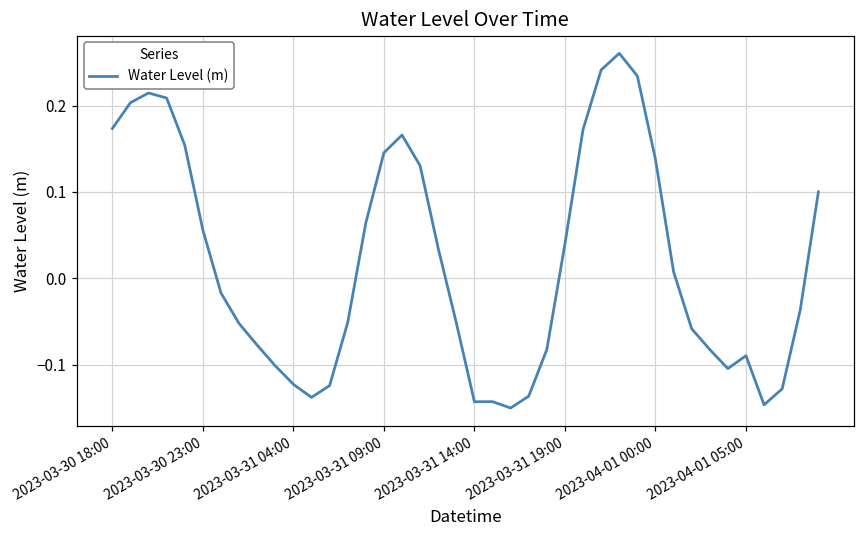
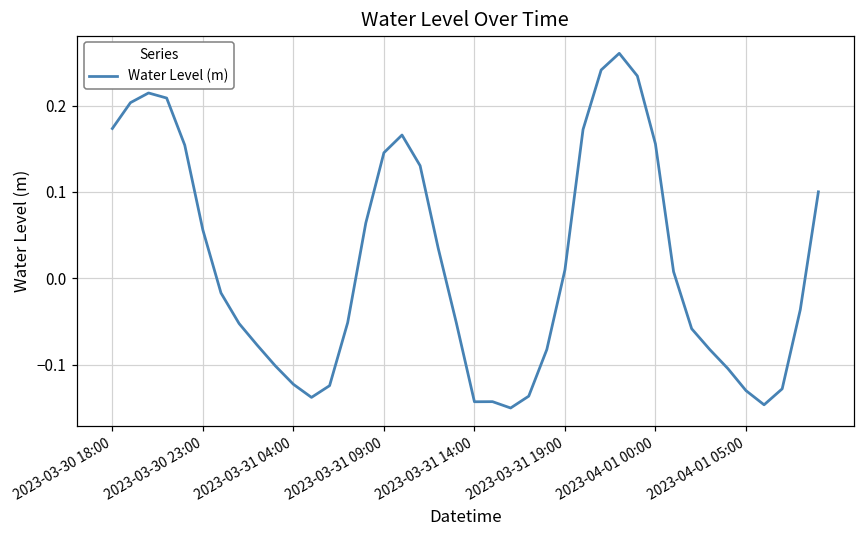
  {
    "2023-03-30 18:00": 0.17,
    "2023-03-30 23:00": 0.06,
    "2023-03-31 04:00": -0.12,
    "2023-03-31 09:00": 0.15,
    "2023-03-31 14:00": -0.14,
-   "2023-03-31 19:00": 0.04,
-   "2023-04-01 00:00": 0.14,
-   "2023-04-01 05:00": -0.09
+   "2023-03-31 19:00": 0.01,
+   "2023-04-01 00:00": 0.16,
+   "2023-04-01 05:00": -0.13
  }
